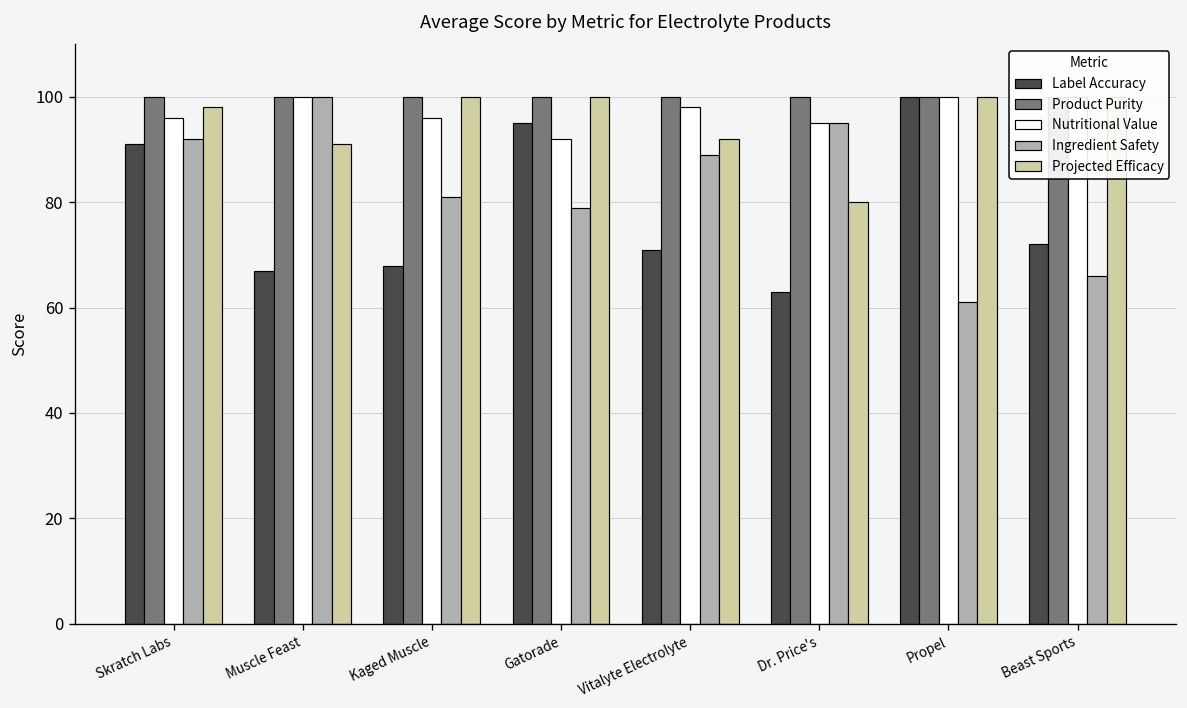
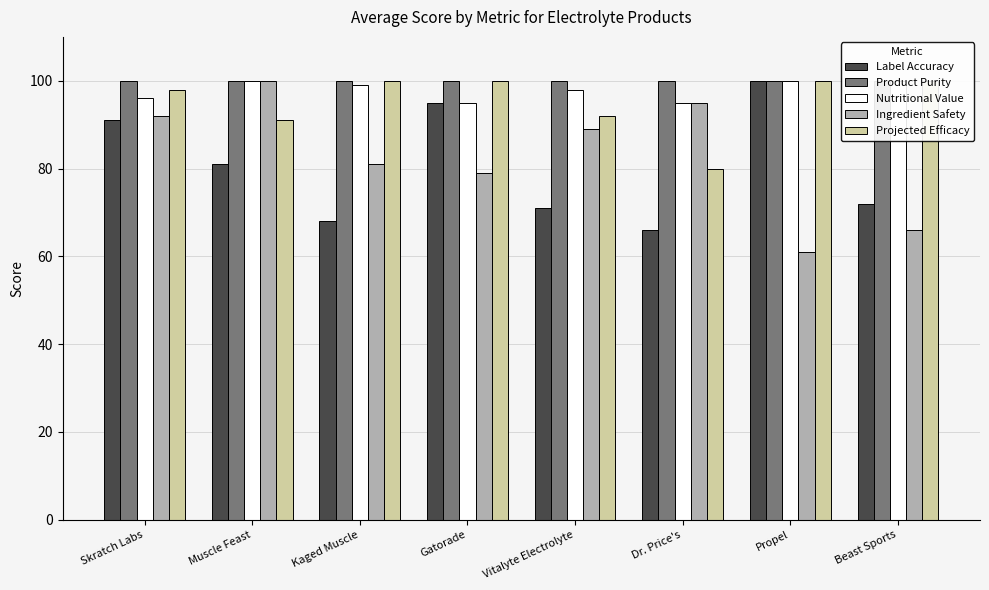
  {
    "Label Accuracy": {
      "Skratch Labs": 91,
-     "Muscle Feast": 67,
+     "Muscle Feast": 81,
      "Kaged Muscle": 68,
      "Gatorade": 95,
      "Vitalyte Electrolyte": 71,
-     "Dr. Price's": 63,
+     "Dr. Price's": 66,
      "Propel": 100,
      "Beast Sports": 72
    },
    "Product Purity": {
      "Skratch Labs": 100,
      "Muscle Feast": 100,
      "Kaged Muscle": 100,
      "Gatorade": 100,
      "Vitalyte Electrolyte": 100,
      "Dr. Price's": 100,
      "Propel": 100
    },
    "Nutritional Value": {
      "Skratch Labs": 96,
      "Muscle Feast": 100,
-     "Kaged Muscle": 96,
-     "Gatorade": 92,
+     "Kaged Muscle": 99,
+     "Gatorade": 95,
      "Vitalyte Electrolyte": 98,
      "Dr. Price's": 95,
      "Propel": 100
    }
  }
